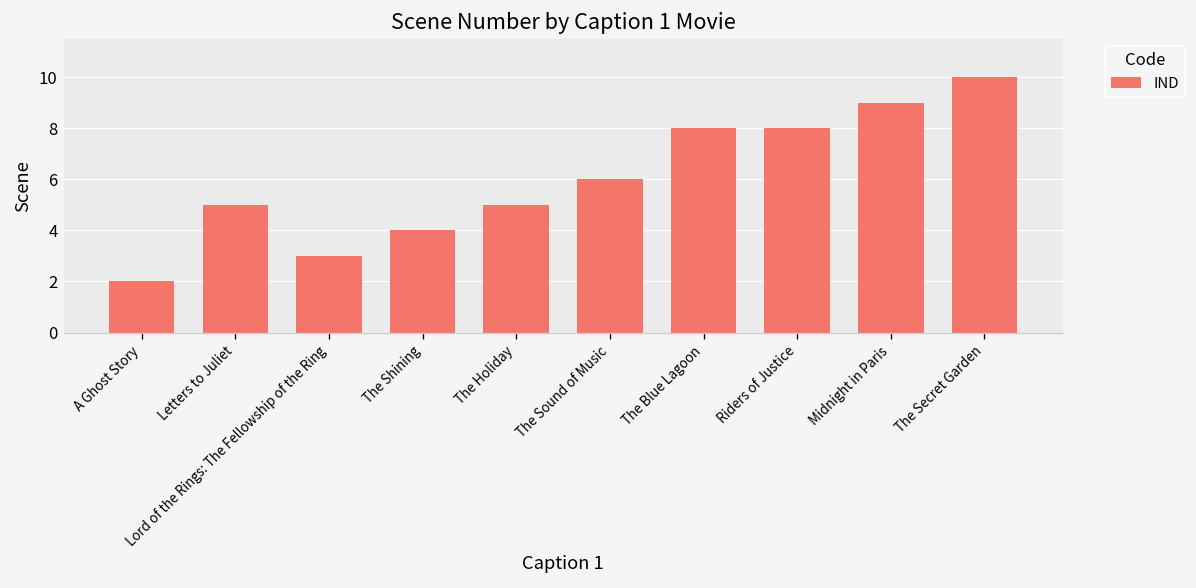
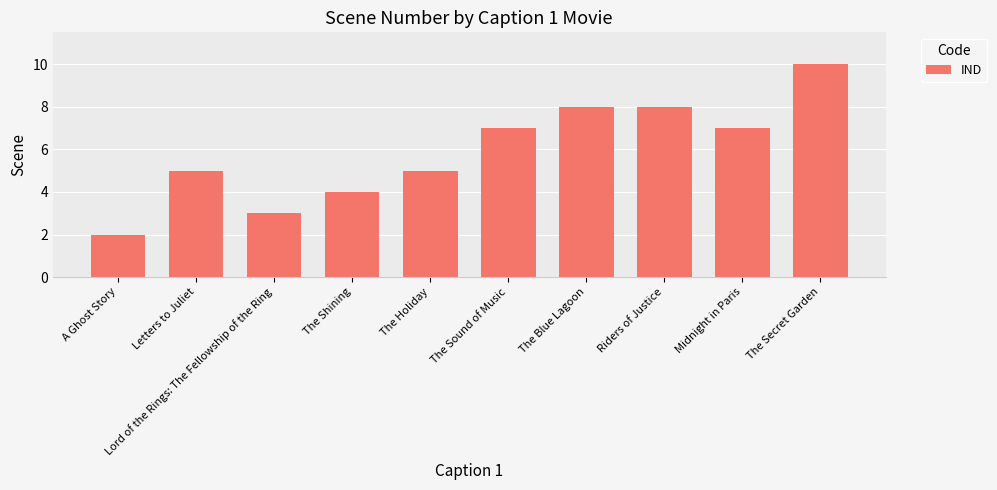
  {
    "A Ghost Story": 2,
    "Letters to Juliet": 5,
    "Lord of the Rings: The Fellowship of the Ring": 3,
    "The Shining": 4,
    "The Holiday": 5,
-   "The Sound of Music": 6,
+   "The Sound of Music": 7,
    "The Blue Lagoon": 8,
    "Riders of Justice": 8,
-   "Midnight in Paris": 9,
+   "Midnight in Paris": 7,
    "The Secret Garden": 10
  }
